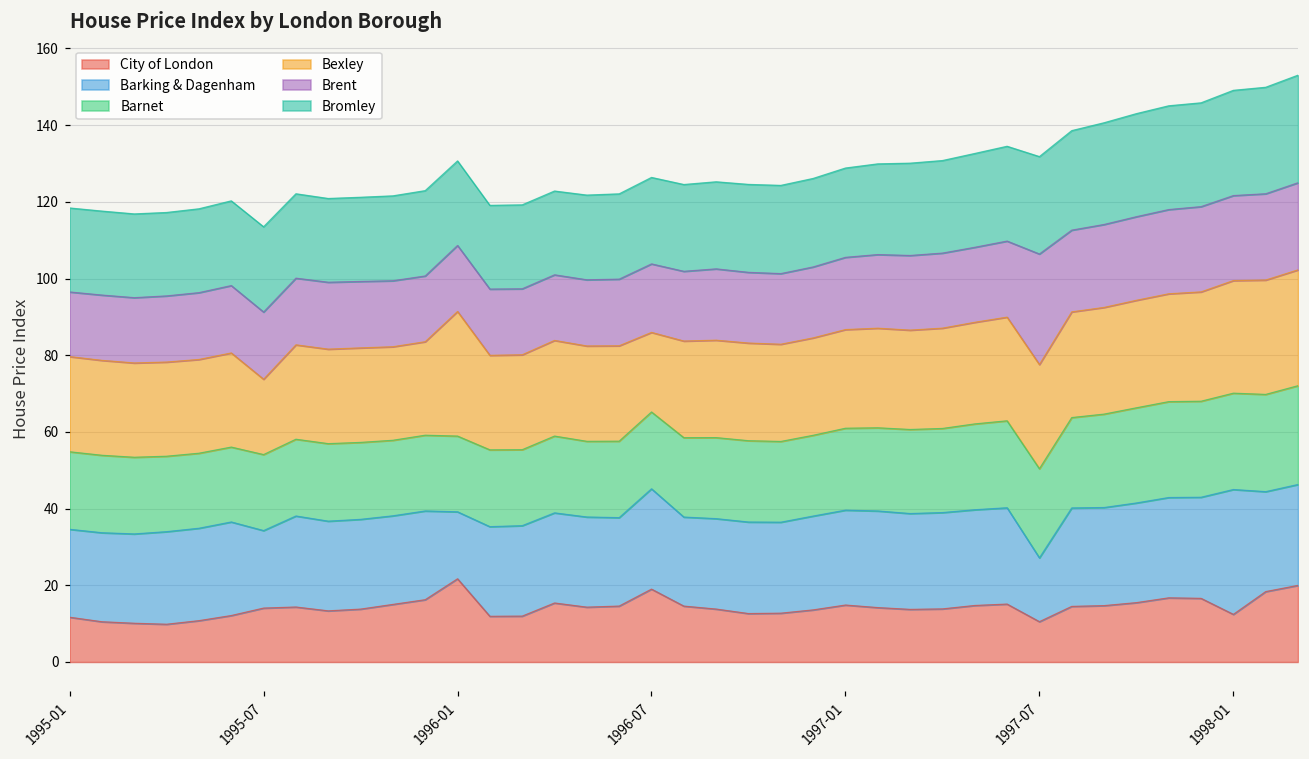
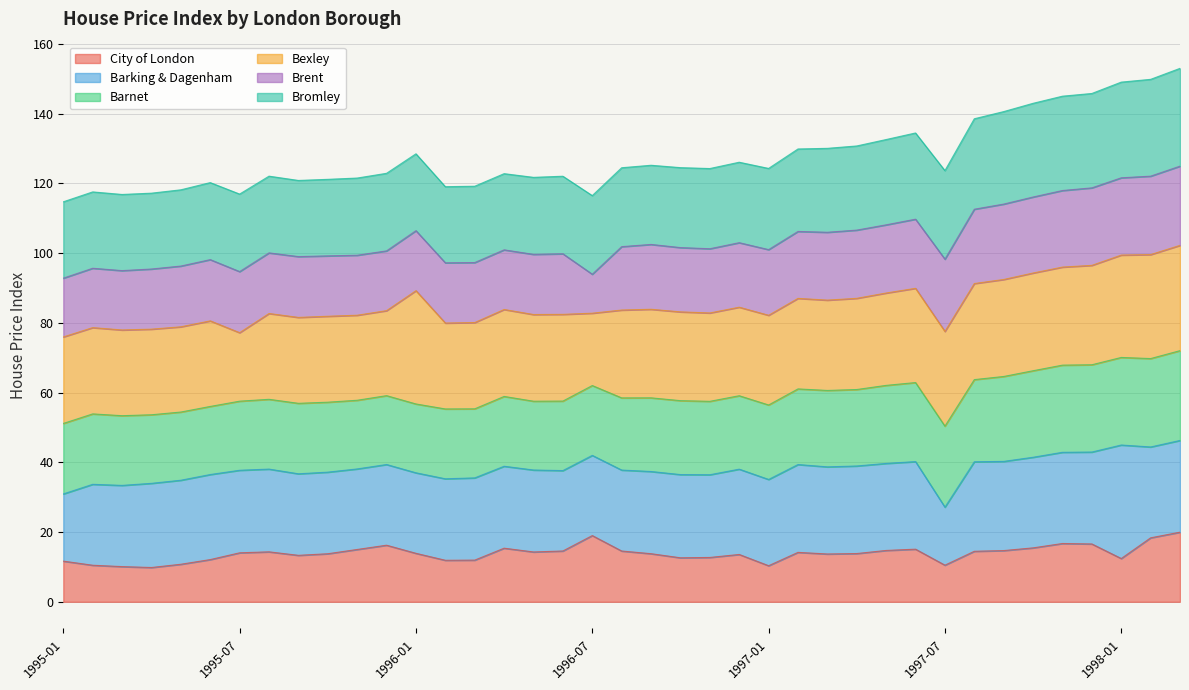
  {
    "City of London": {
      "1995-01": 12,
      "1995-07": 14,
-     "1996-01": 22,
+     "1996-01": 14,
      "1996-07": 19,
-     "1997-01": 15,
+     "1997-01": 10,
      "1997-07": 11,
      "1998-01": 12
    },
    "Barking & Dagenham": {
-     "1995-01": 23,
-     "1995-07": 20,
-     "1996-01": 17,
-     "1996-07": 26,
+     "1995-01": 19,
+     "1995-07": 24,
+     "1996-01": 23,
+     "1996-07": 23,
      "1997-01": 25,
      "1997-07": 17,
      "1998-01": 33
    },
    "Bexley": {
      "1995-01": 25,
      "1995-07": 20,
      "1996-01": 32,
      "1996-07": 21,
      "1997-01": 26,
      "1997-07": 27,
      "1998-01": 29
    },
    "Brent": {
      "1995-01": 17,
      "1995-07": 18,
      "1996-01": 17,
-     "1996-07": 18,
+     "1996-07": 11,
      "1997-01": 19,
-     "1997-07": 29,
+     "1997-07": 21,
      "1998-01": 22
    }
  }
